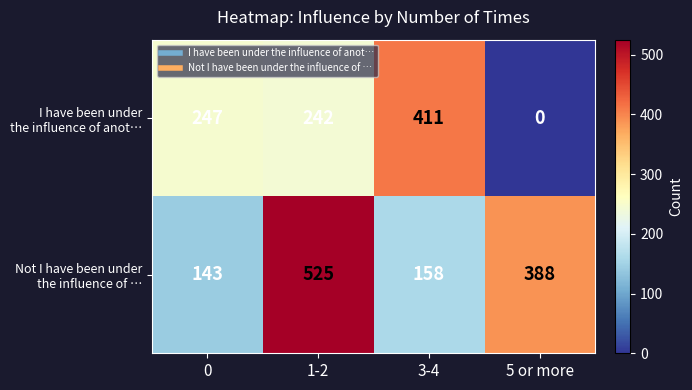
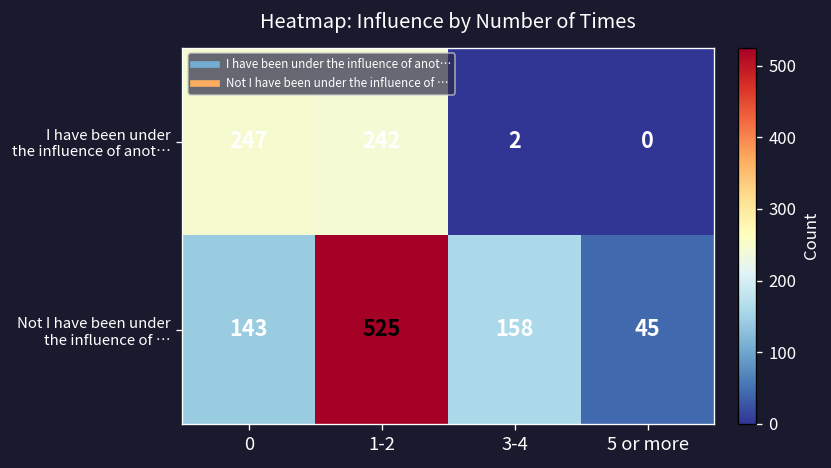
  {
    "I have been under the influence of anot…": {
      "0": 247,
-     "3-4": 411,
+     "3-4": 2,
      "5 or more": 0
    },
    "Not I have been under the influence of …": {
      "0": 143,
      "1-2": 525,
      "3-4": 158,
-     "5 or more": 388
+     "5 or more": 45
    }
  }
